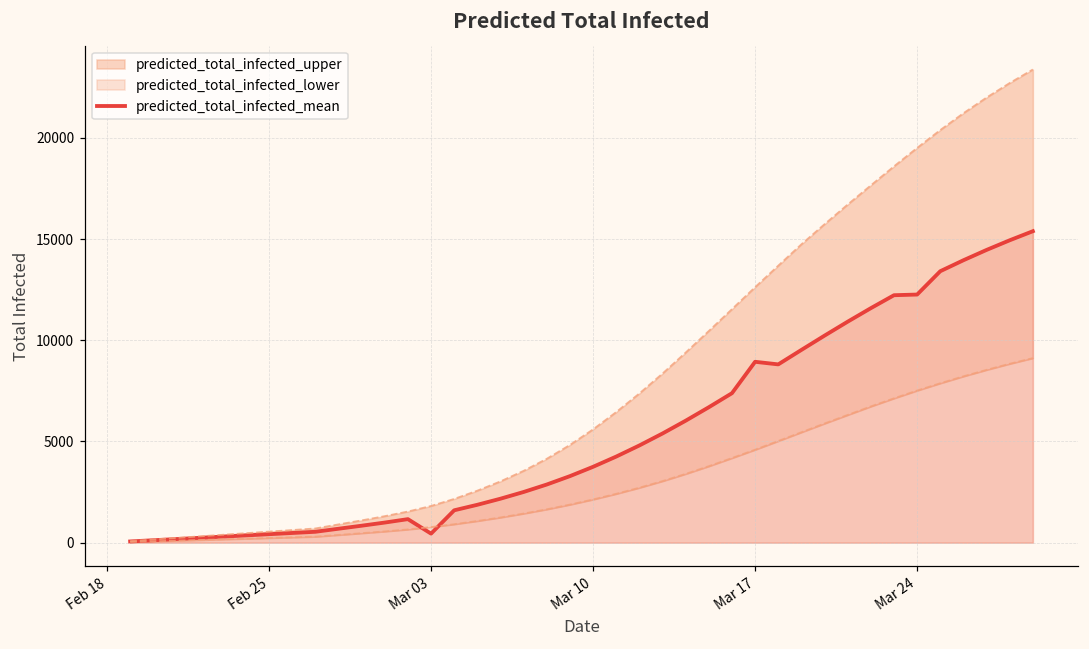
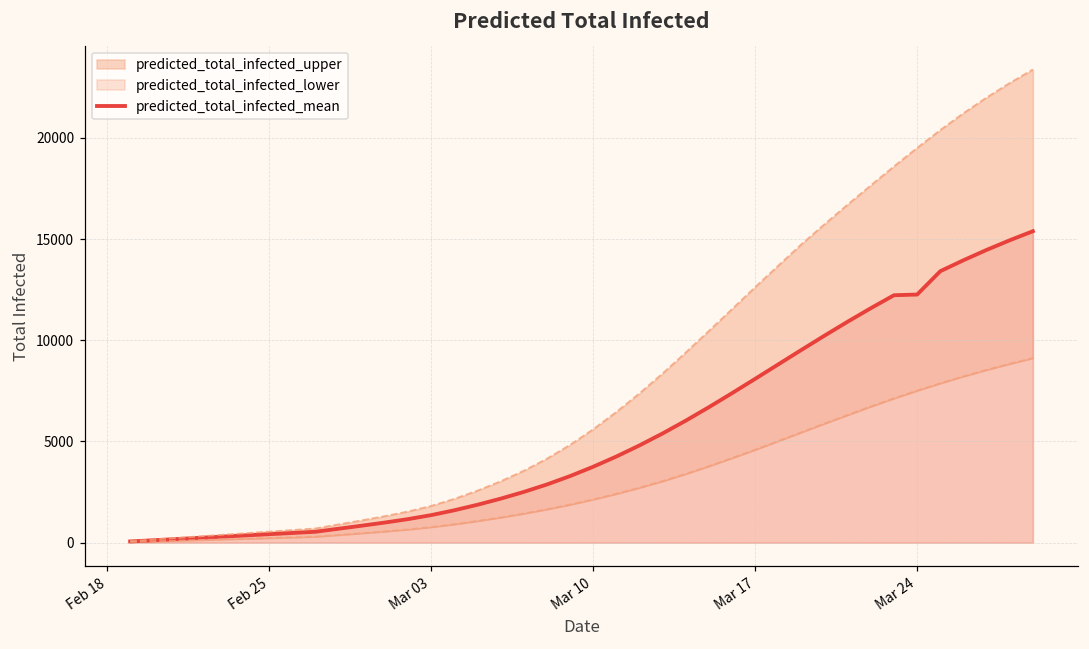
  {
    "predicted_total_infected_mean": {
-     "Mar 03": 400,
+     "Mar 03": 1400,
      "Mar 10": 3700,
-     "Mar 17": 8900,
+     "Mar 17": 8100,
      "Mar 24": 12300
    }
  }
